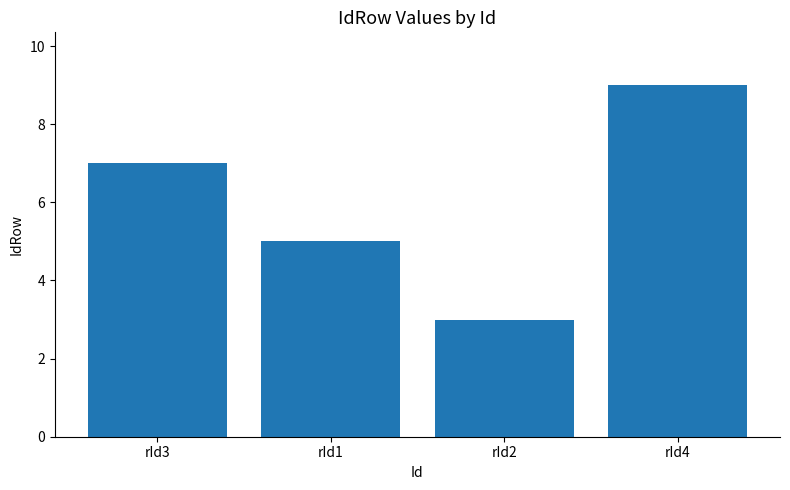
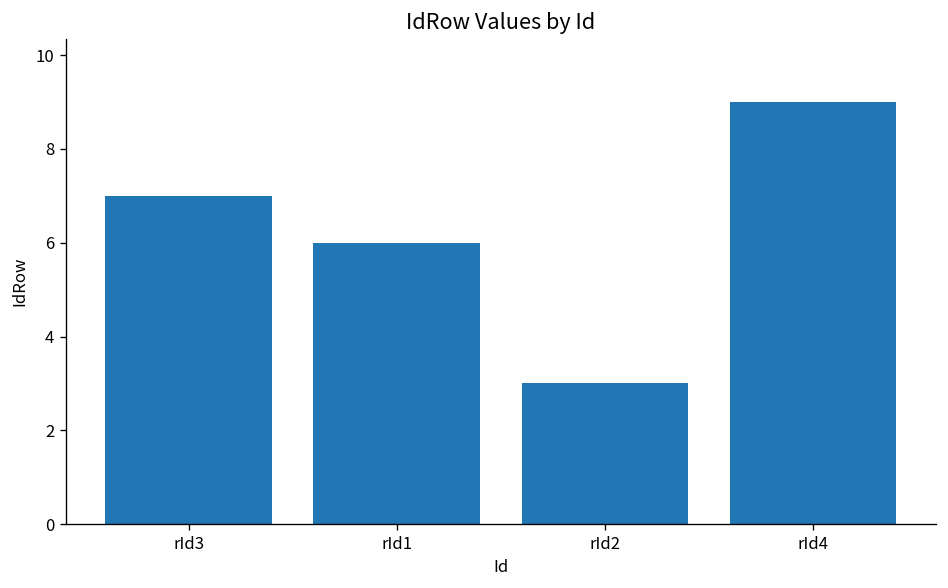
  {
    "rId3": 7,
-   "rId1": 5,
+   "rId1": 6,
    "rId2": 3,
    "rId4": 9
  }
